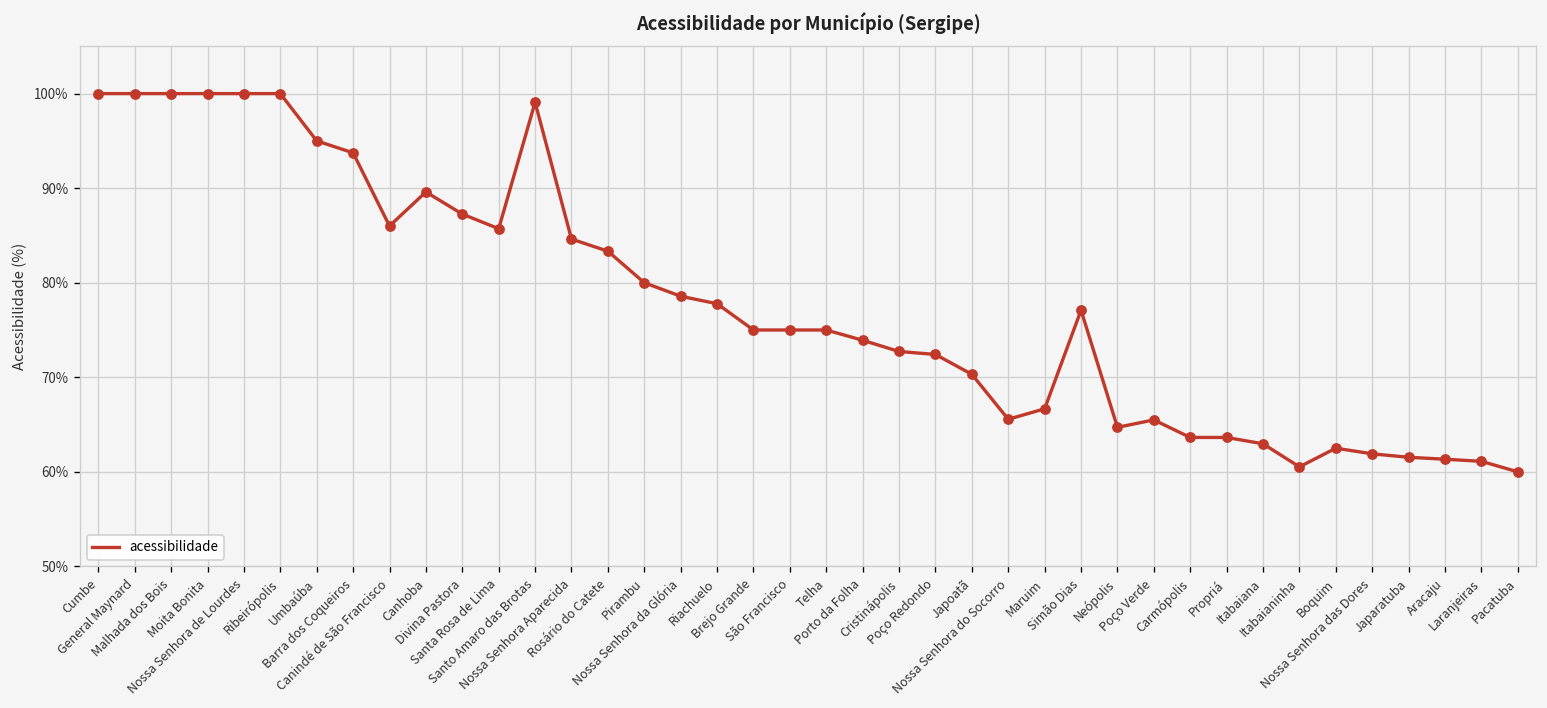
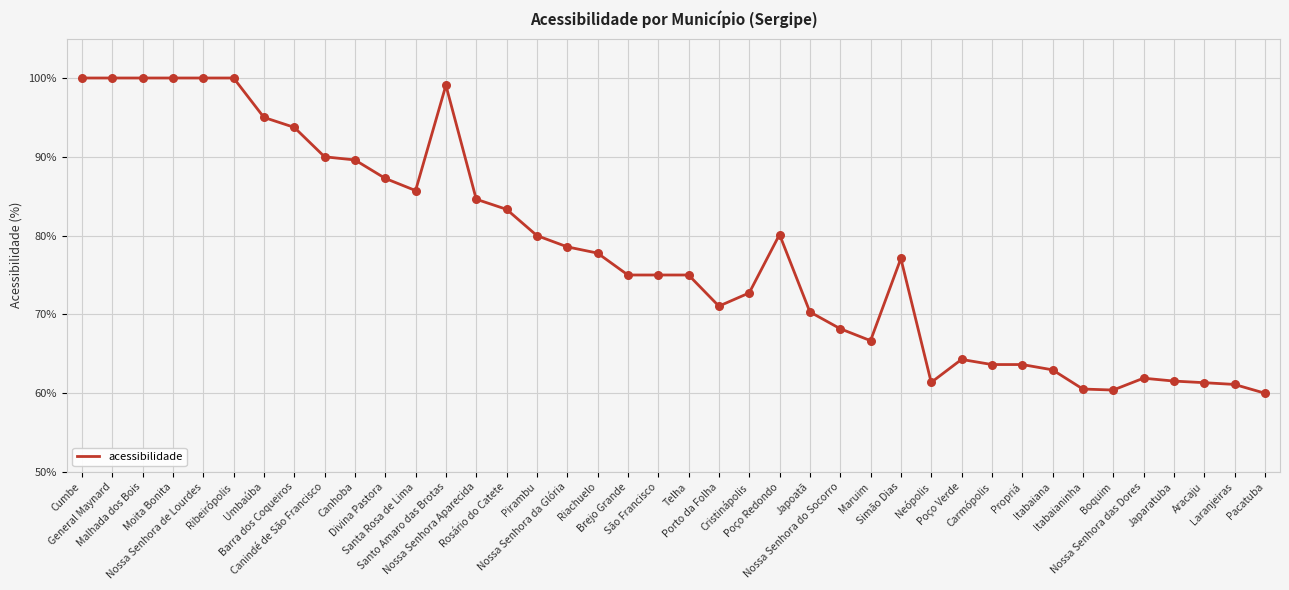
  {
    "Cumbe": "100%",
    "General Maynard": "100%",
    "Malhada dos Bois": "100%",
    "Moita Bonita": "100%",
    "Nossa Senhora de Lourdes": "100%",
    "Ribeirópolis": "100%",
    "Umbaúba": "95%",
    "Barra dos Coqueiros": "94%",
-   "Canindé de São Francisco": "86%",
+   "Canindé de São Francisco": "90%",
    "Canhoba": "90%",
    "Divina Pastora": "87%",
    "Santa Rosa de Lima": "86%",
    "Santo Amaro das Brotas": "99%",
    "Nossa Senhora Aparecida": "85%",
    "Rosário do Catete": "83%",
    "Pirambu": "80%",
    "Nossa Senhora da Glória": "79%",
    "Riachuelo": "78%",
    "Brejo Grande": "75%",
    "São Francisco": "75%",
    "Telha": "75%",
-   "Porto da Folha": "74%",
+   "Porto da Folha": "71%",
    "Cristinápolis": "73%",
-   "Poço Redondo": "72%",
+   "Poço Redondo": "80%",
    "Japoatã": "70%",
-   "Nossa Senhora do Socorro": "66%",
+   "Nossa Senhora do Socorro": "68%",
    "Maruim": "67%",
    "Simão Dias": "77%",
-   "Neópolis": "65%",
-   "Poço Verde": "65%",
+   "Neópolis": "61%",
+   "Poço Verde": "64%",
    "Carmópolis": "64%",
    "Propriá": "64%",
    "Itabaiana": "63%",
    "Itabaianinha": "61%",
-   "Boquim": "63%",
+   "Boquim": "60%",
    "Nossa Senhora das Dores": "62%",
    "Japaratuba": "62%",
    "Aracaju": "61%",
    "Laranjeiras": "61%",
    "Pacatuba": "60%"
  }
